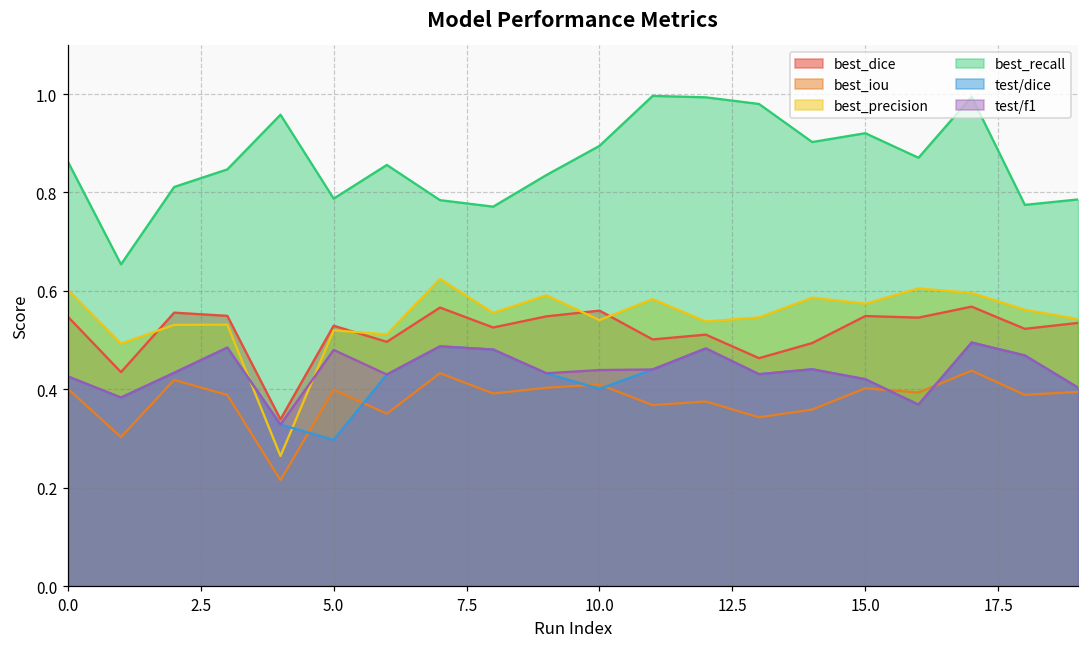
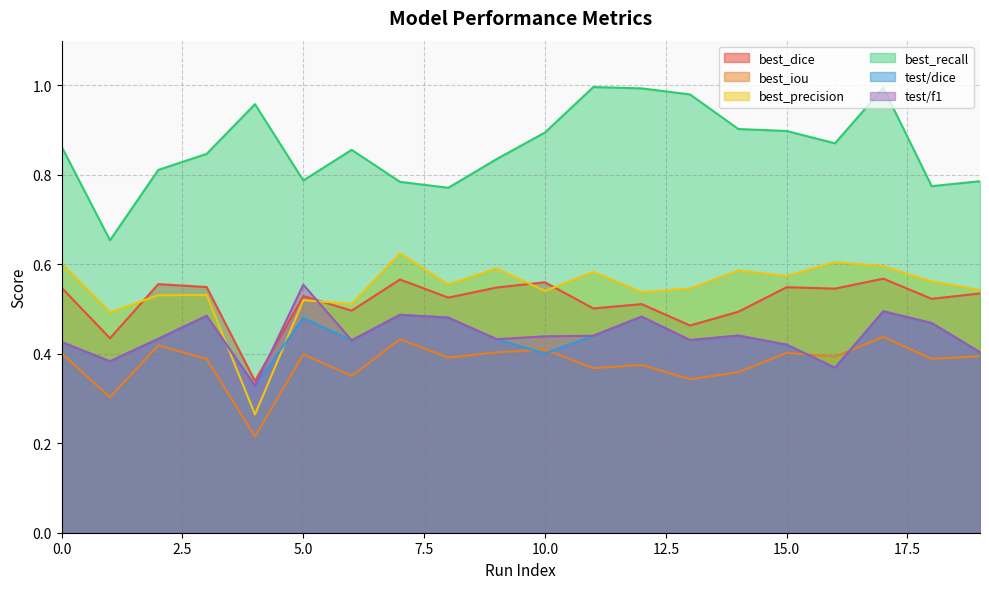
  {
    "best_recall": {
      "0.0": 0.86,
      "5.0": 0.79,
      "10.0": 0.89,
-     "15.0": 0.92
+     "15.0": 0.90
    },
    "test/dice": {
-     "5.0": 0.30,
+     "5.0": 0.48,
      "10.0": 0.40
    },
    "test/f1": {
-     "5.0": 0.48,
+     "5.0": 0.55,
      "10.0": 0.44
    }
  }
